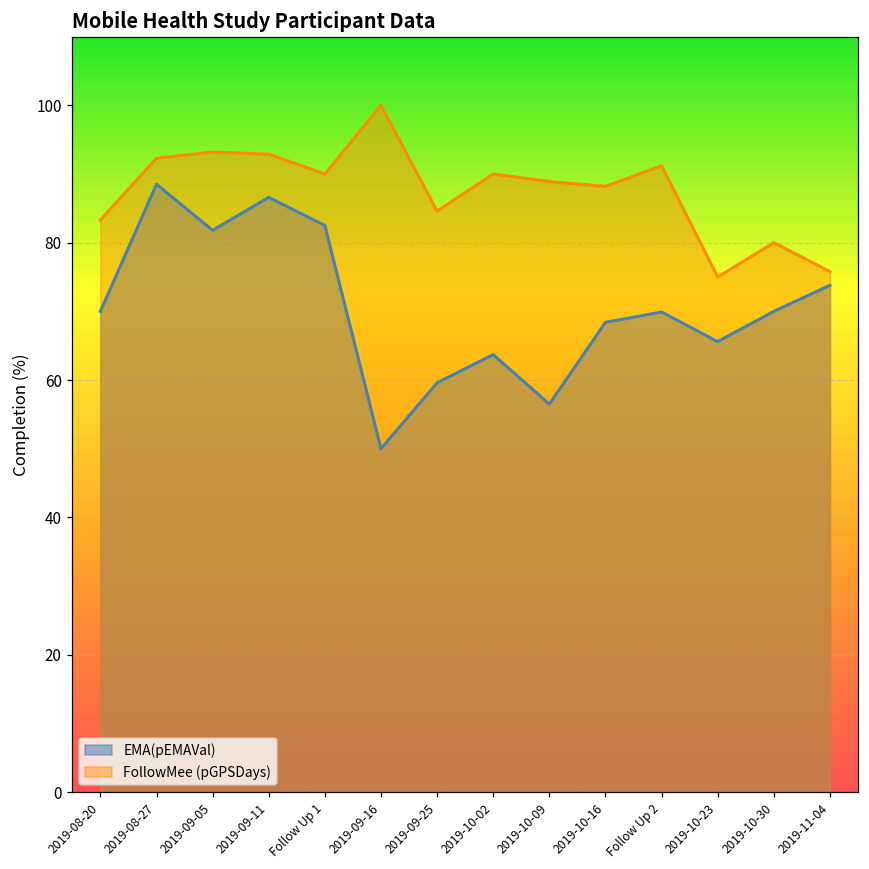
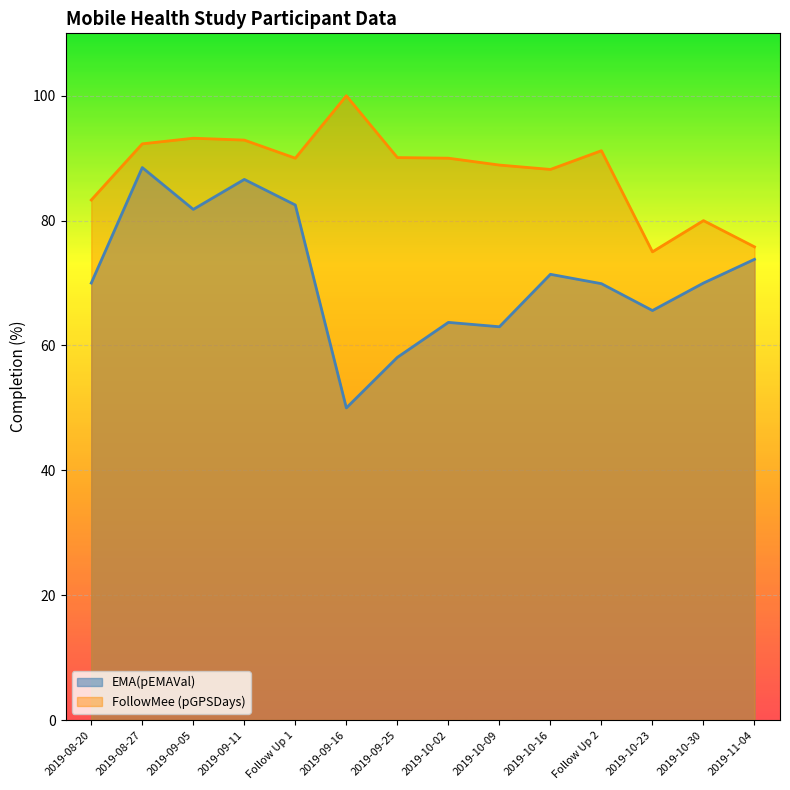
  {
    "EMA(pEMAVal)": {
      "2019-08-20": 70,
      "2019-08-27": 89,
      "2019-09-05": 82,
      "2019-09-11": 87,
      "Follow Up 1": 83,
      "2019-09-16": 50,
-     "2019-09-25": 60,
+     "2019-09-25": 58,
      "2019-10-02": 64,
-     "2019-10-09": 57,
-     "2019-10-16": 68,
+     "2019-10-09": 63,
+     "2019-10-16": 71,
      "Follow Up 2": 70,
      "2019-10-23": 66,
      "2019-10-30": 70,
      "2019-11-04": 74
    },
    "FollowMee (pGPSDays)": {
      "2019-08-20": 83,
      "2019-08-27": 92,
      "2019-09-05": 93,
      "2019-09-11": 93,
      "Follow Up 1": 90,
      "2019-09-16": 100,
-     "2019-09-25": 85,
+     "2019-09-25": 90,
      "2019-10-02": 90,
      "2019-10-09": 89,
      "2019-10-16": 88,
      "Follow Up 2": 91,
      "2019-10-23": 75,
      "2019-10-30": 80,
      "2019-11-04": 76
    }
  }
